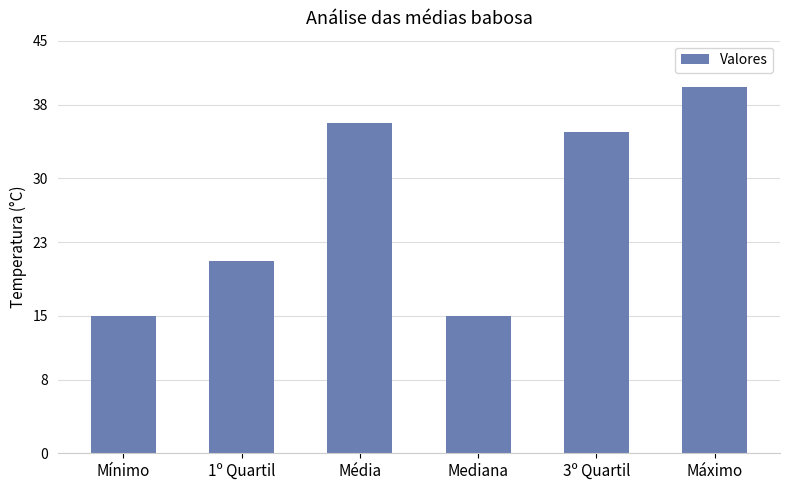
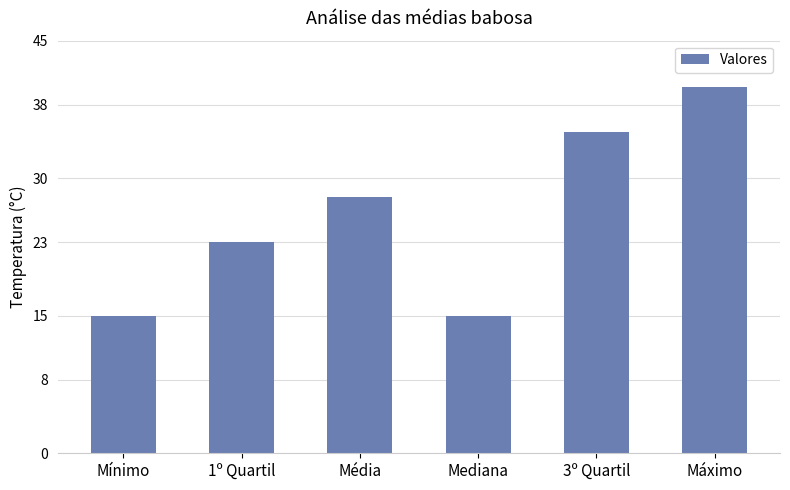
  {
    "Mínimo": 15,
-   "1º Quartil": 21,
-   "Média": 36,
+   "1º Quartil": 23,
+   "Média": 28,
    "Mediana": 15,
    "3º Quartil": 35,
    "Máximo": 40
  }
